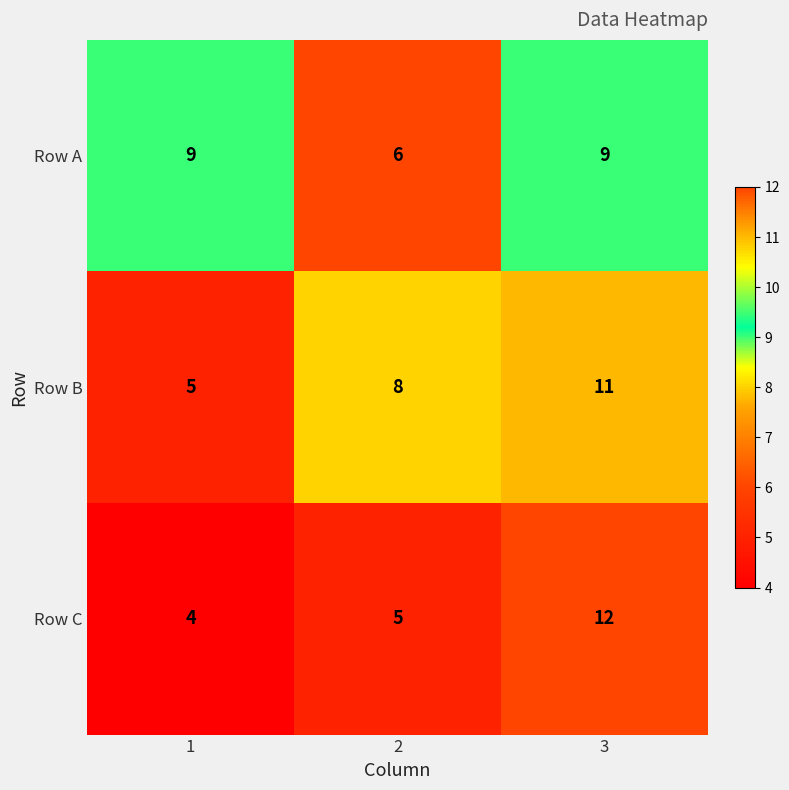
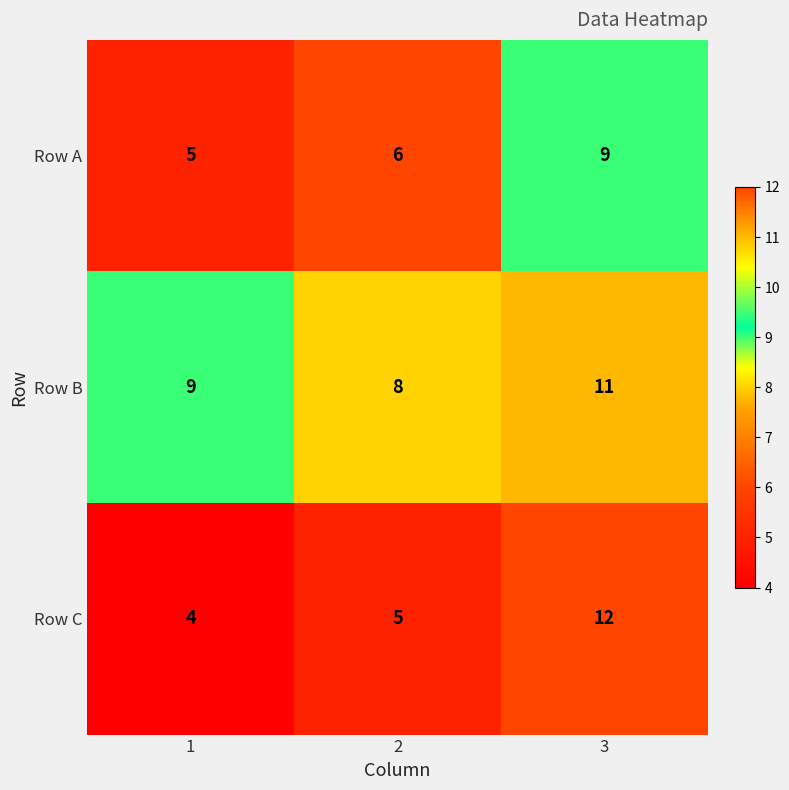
  {
    "Row A": {
-     "1": 9,
+     "1": 5,
      "2": 6,
      "3": 9
    },
    "Row B": {
-     "1": 5,
+     "1": 9,
      "2": 8,
      "3": 11
    },
    "Row C": {
      "1": 4,
      "2": 5,
      "3": 12
    }
  }
